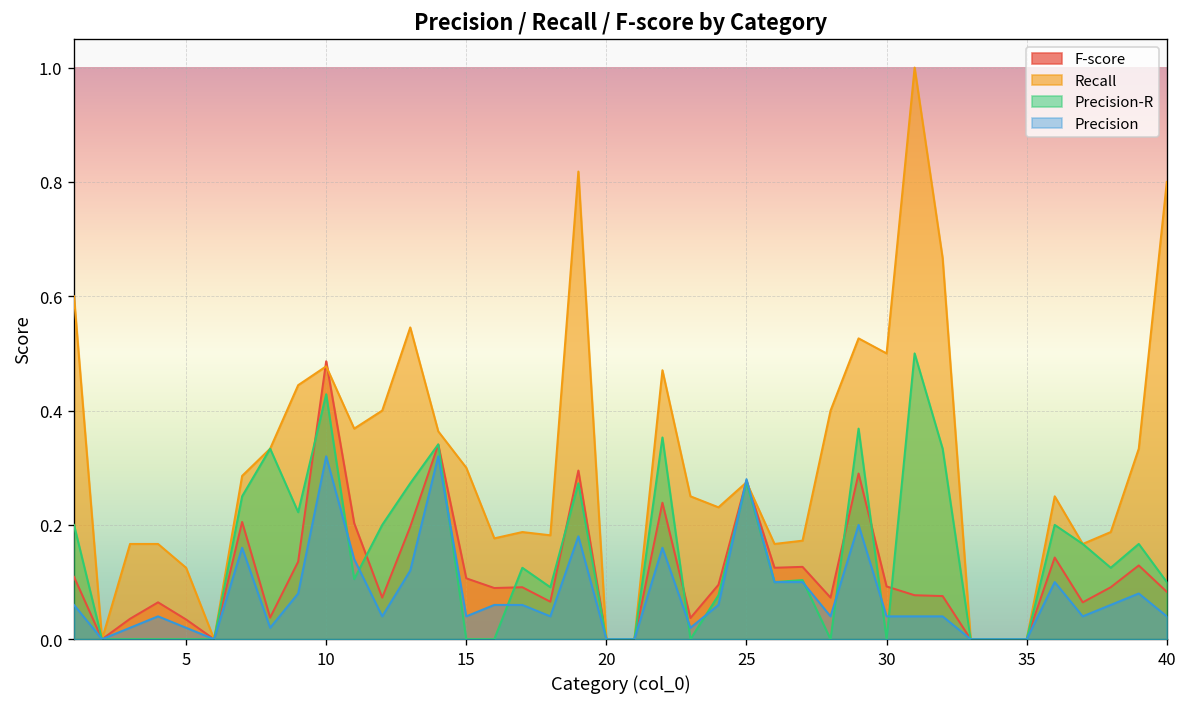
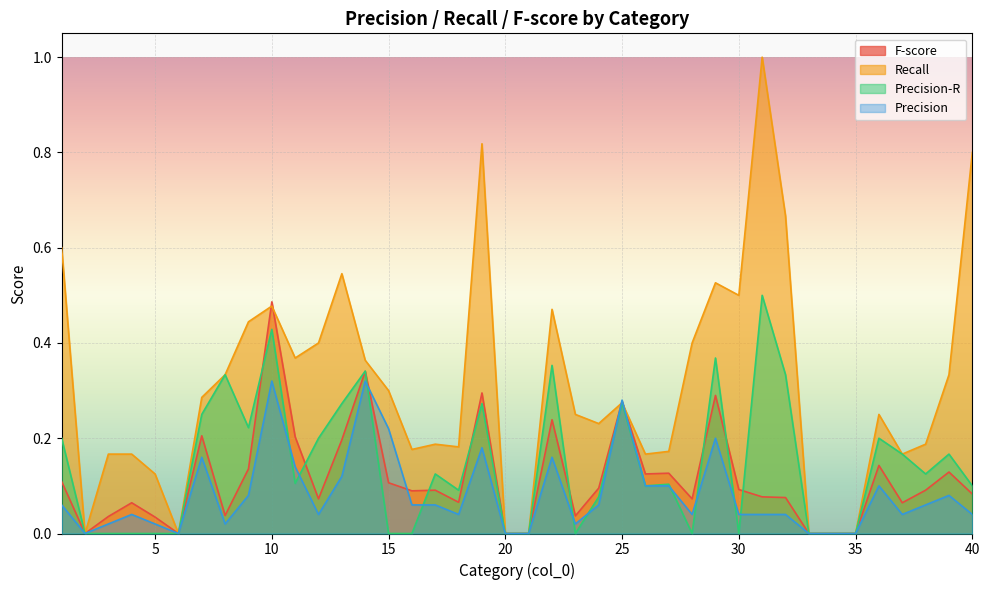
  {
    "F-score": {
      "5": 0.03,
      "10": 0.49,
      "15": 0.11,
      "30": 0.09,
      "40": 0.08
    },
    "Recall": {
      "5": 0.13,
      "10": 0.48,
      "15": 0.30,
      "30": 0.50,
      "40": 0.80
    },
    "Precision-R": {
      "5": 0.00,
      "10": 0.43,
      "15": 0.00,
      "30": 0.00,
      "40": 0.10
    },
    "Precision": {
      "5": 0.02,
      "10": 0.32,
-     "15": 0.04,
+     "15": 0.22,
      "30": 0.04,
      "40": 0.04
    }
  }
